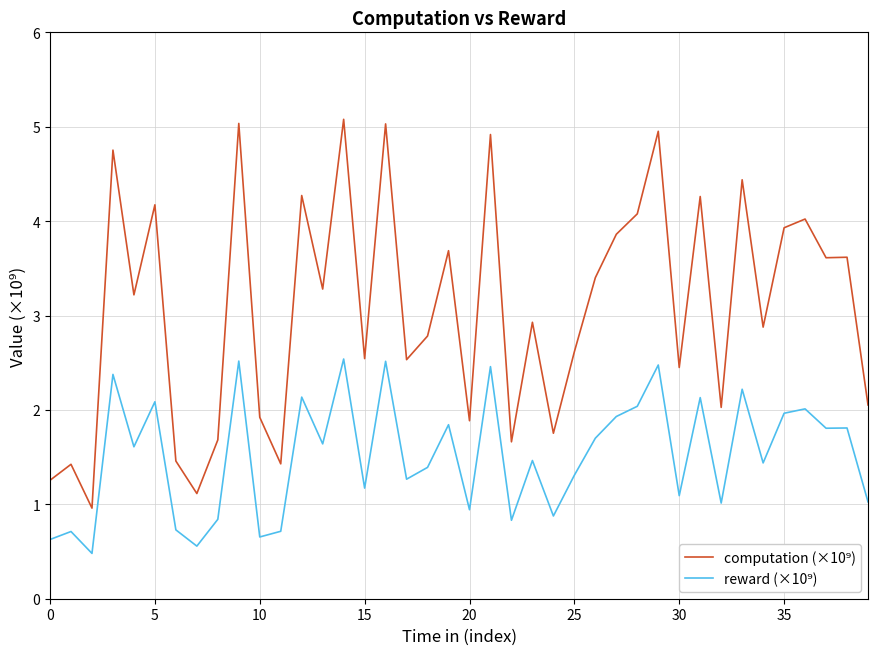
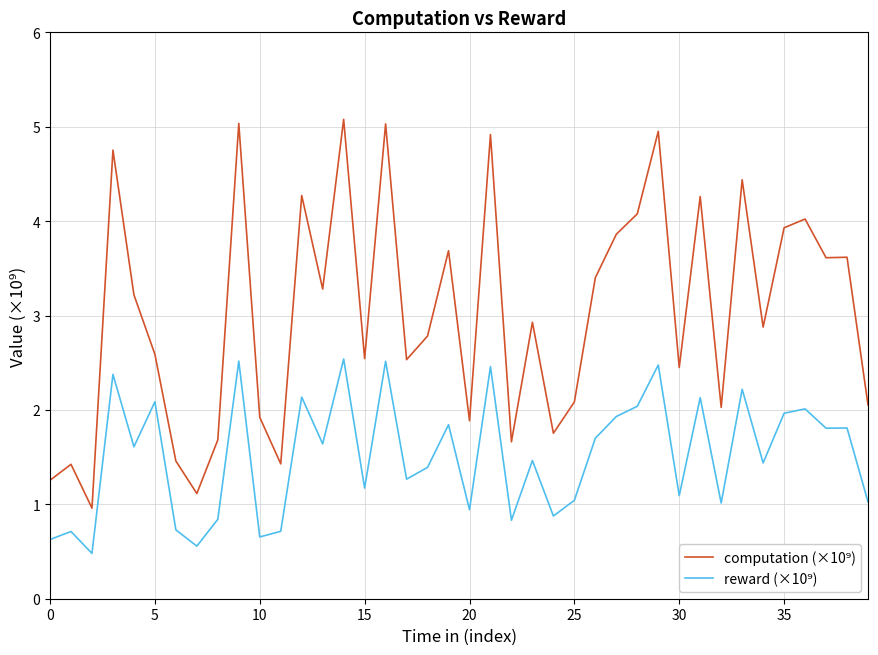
  {
    "computation (×10⁹)": {
      "0": 1.3,
-     "5": 4.2,
+     "5": 2.6,
      "10": 1.9,
      "15": 2.5,
      "20": 1.9,
-     "25": 2.6,
+     "25": 2.1,
      "30": 2.4,
      "35": 3.9
    },
    "reward (×10⁹)": {
      "0": 0.6,
      "5": 2.1,
      "10": 0.7,
      "15": 1.2,
      "20": 0.9,
-     "25": 1.3,
+     "25": 1.0,
      "30": 1.1,
      "35": 2.0
    }
  }
